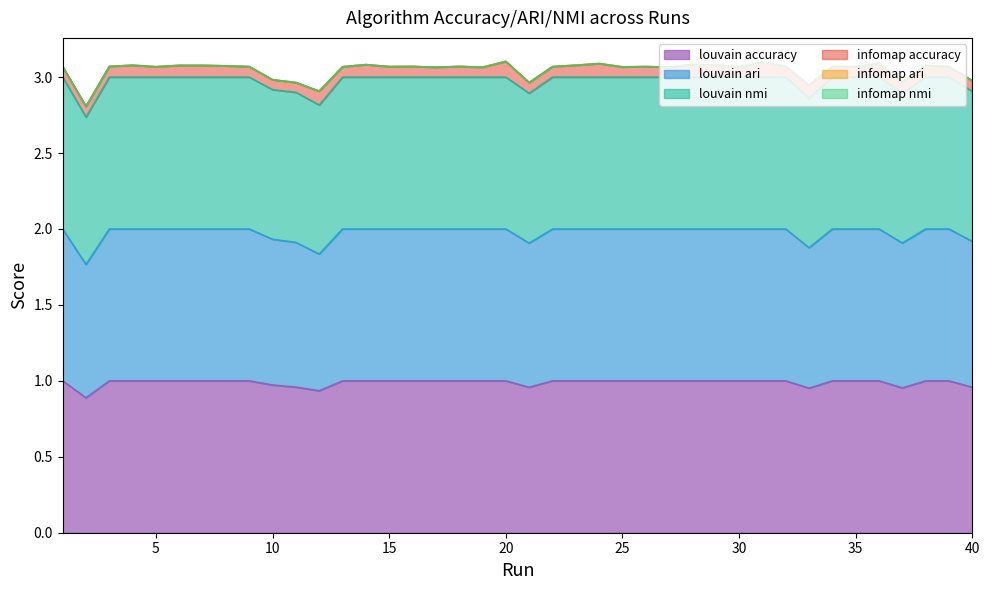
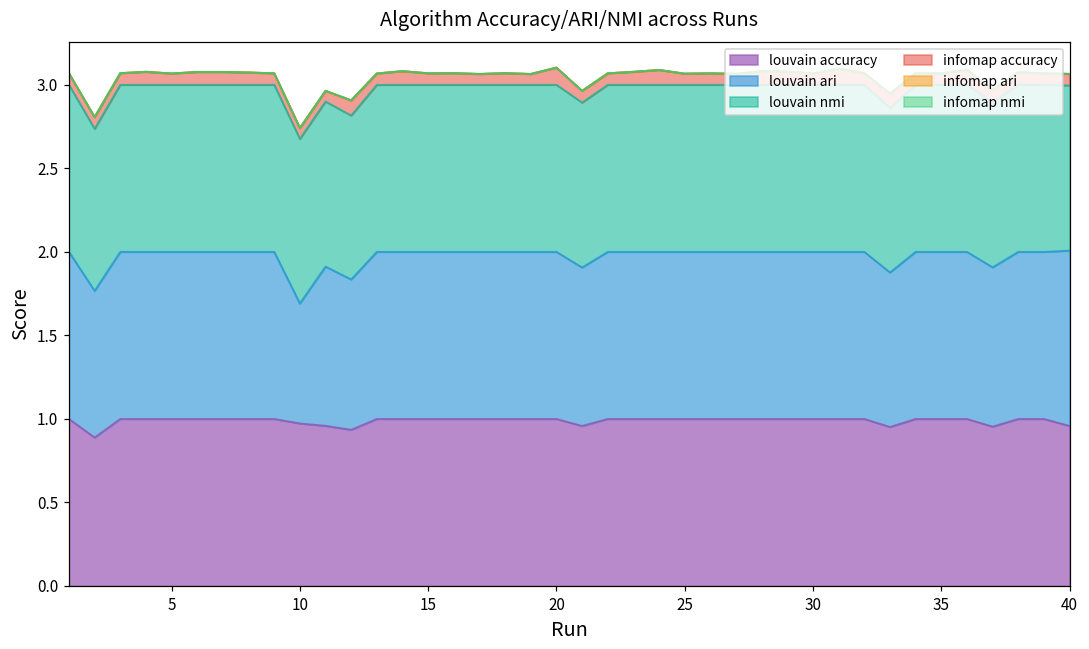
  {
    "louvain accuracy": {
      "5": 1.00,
      "10": 0.97,
      "15": 1.00,
      "20": 1.00,
      "25": 1.00,
      "30": 1.00,
      "35": 1.00,
      "40": 0.96
    },
    "louvain ari": {
      "5": 1.00,
-     "10": 0.96,
+     "10": 0.72,
      "15": 1.00,
      "20": 1.00,
      "25": 1.00,
      "30": 1.00,
      "35": 1.00,
-     "40": 0.96
+     "40": 1.05
    }
  }
